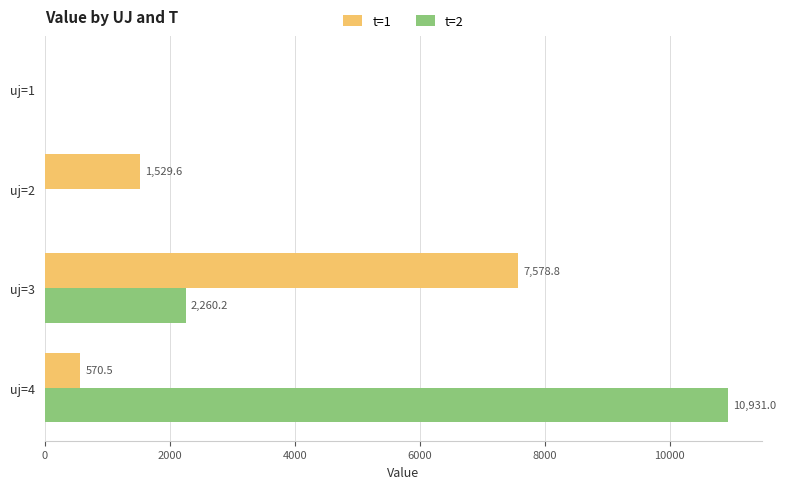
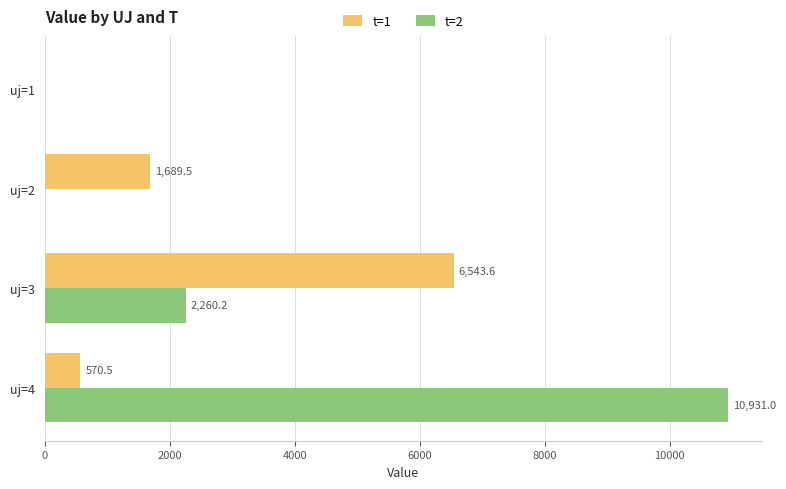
  {
    "t=1": {
-     "uj=2": "1,529.6",
-     "uj=3": "7,578.8",
+     "uj=2": "1,689.5",
+     "uj=3": "6,543.6",
      "uj=4": "570.5"
    },
    "t=2": {
      "uj=3": "2,260.2",
      "uj=4": "10,931.0"
    }
  }
